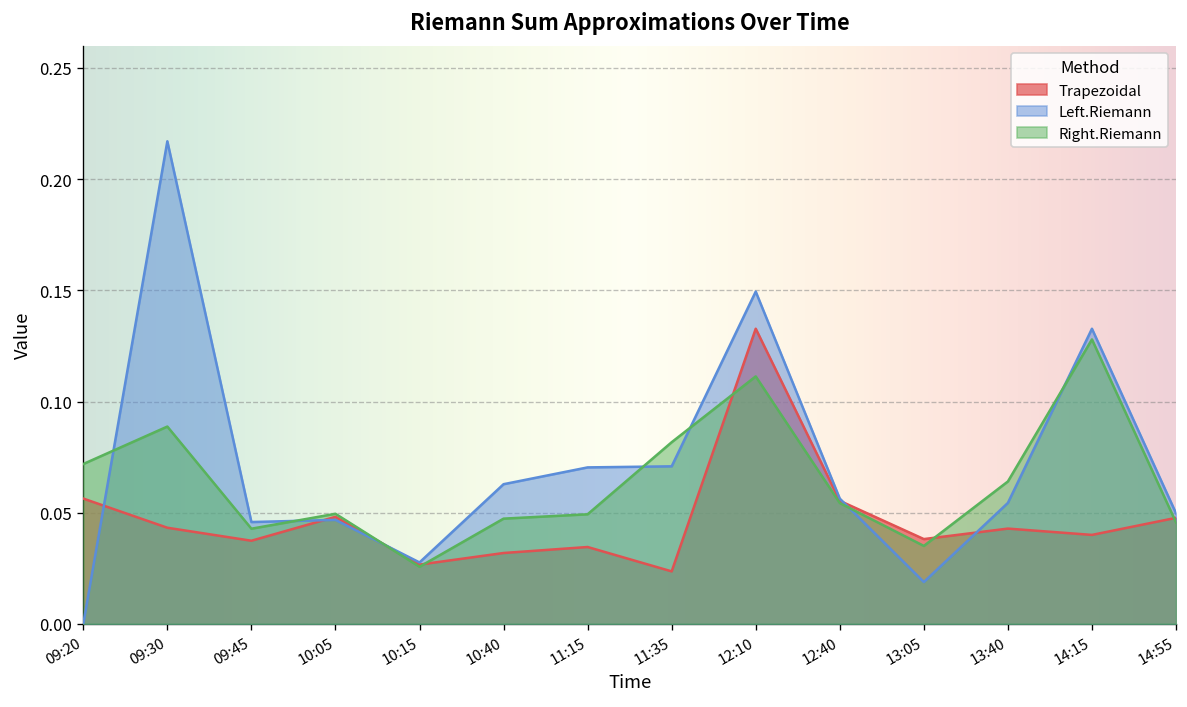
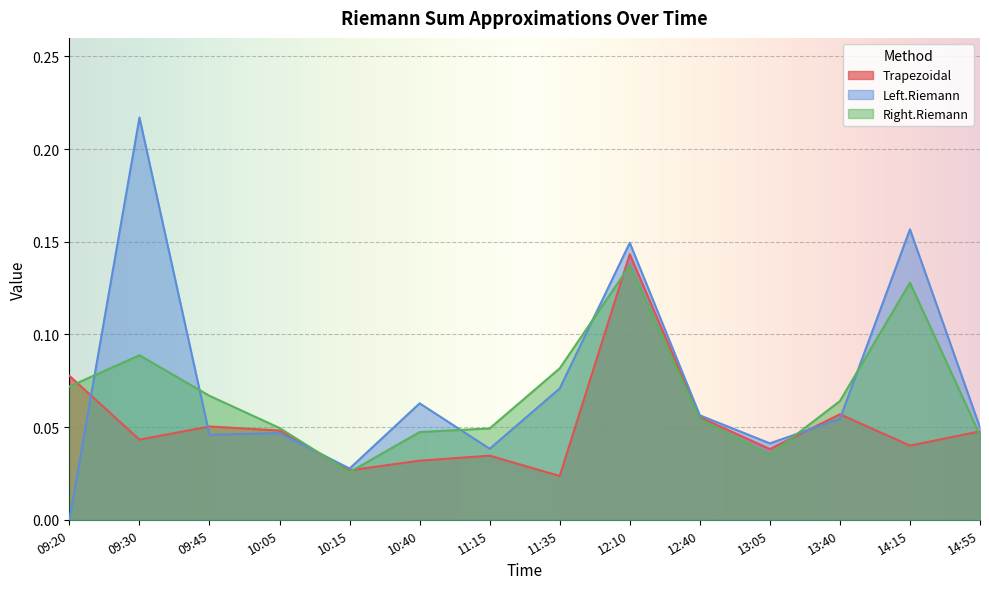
  {
    "Trapezoidal": {
-     "09:20": 0.056,
+     "09:20": 0.078,
      "09:30": 0.043,
-     "09:45": 0.037,
+     "09:45": 0.050,
      "10:40": 0.032,
      "11:15": 0.035,
      "11:35": 0.024,
-     "12:10": 0.133,
+     "12:10": 0.143,
      "13:05": 0.038,
-     "13:40": 0.043,
+     "13:40": 0.057,
      "14:15": 0.040,
      "14:55": 0.048
    },
    "Left.Riemann": {
      "09:20": 0.000,
      "09:30": 0.217,
      "09:45": 0.046,
      "10:05": 0.047,
      "10:40": 0.063,
-     "11:15": 0.070,
+     "11:15": 0.038,
      "11:35": 0.071,
      "12:10": 0.149,
-     "13:05": 0.019,
+     "13:05": 0.041,
      "13:40": 0.054,
-     "14:15": 0.133,
+     "14:15": 0.157,
      "14:55": 0.050
    },
    "Right.Riemann": {
      "09:20": 0.072,
      "09:30": 0.089,
-     "09:45": 0.043,
+     "09:45": 0.067,
      "10:40": 0.047,
      "11:15": 0.049,
      "11:35": 0.082,
-     "12:10": 0.111,
+     "12:10": 0.137,
      "13:05": 0.035,
      "13:40": 0.064,
      "14:15": 0.128,
      "14:55": 0.046
    }
  }
